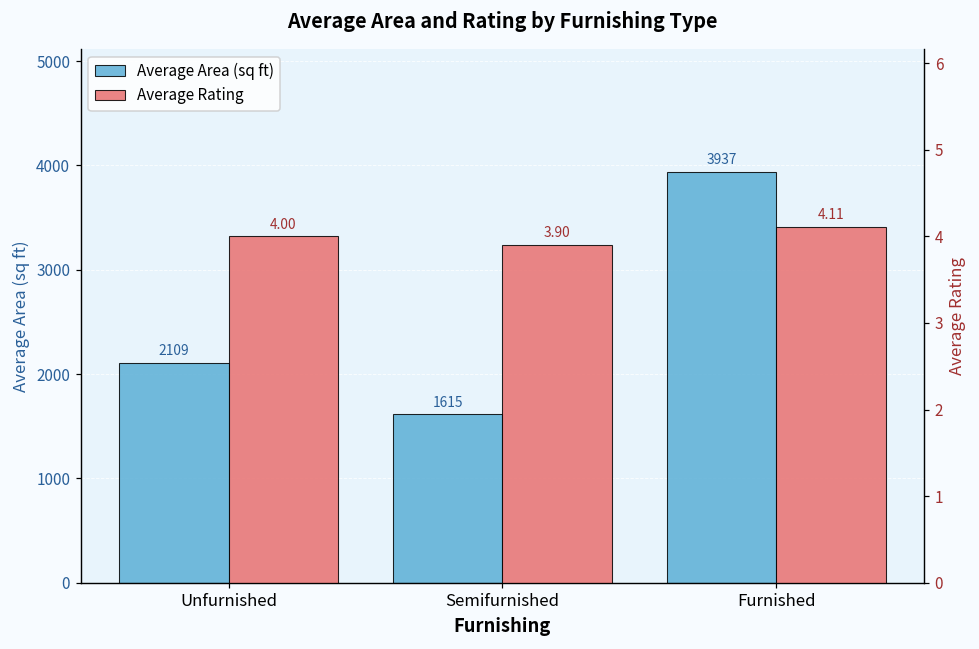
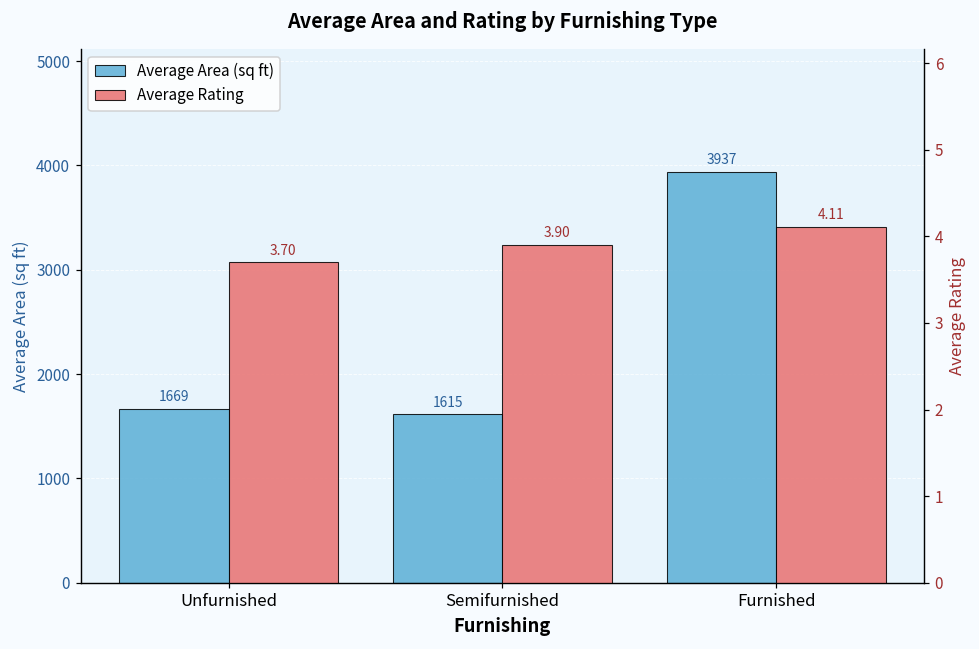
  {
    "Average Area (sq ft)": {
-     "Unfurnished": 2109,
+     "Unfurnished": 1669,
      "Semifurnished": 1615,
      "Furnished": 3937
    },
    "Average Rating": {
-     "Unfurnished": 4.00,
+     "Unfurnished": 3.70,
      "Semifurnished": 3.90,
      "Furnished": 4.11
    }
  }
